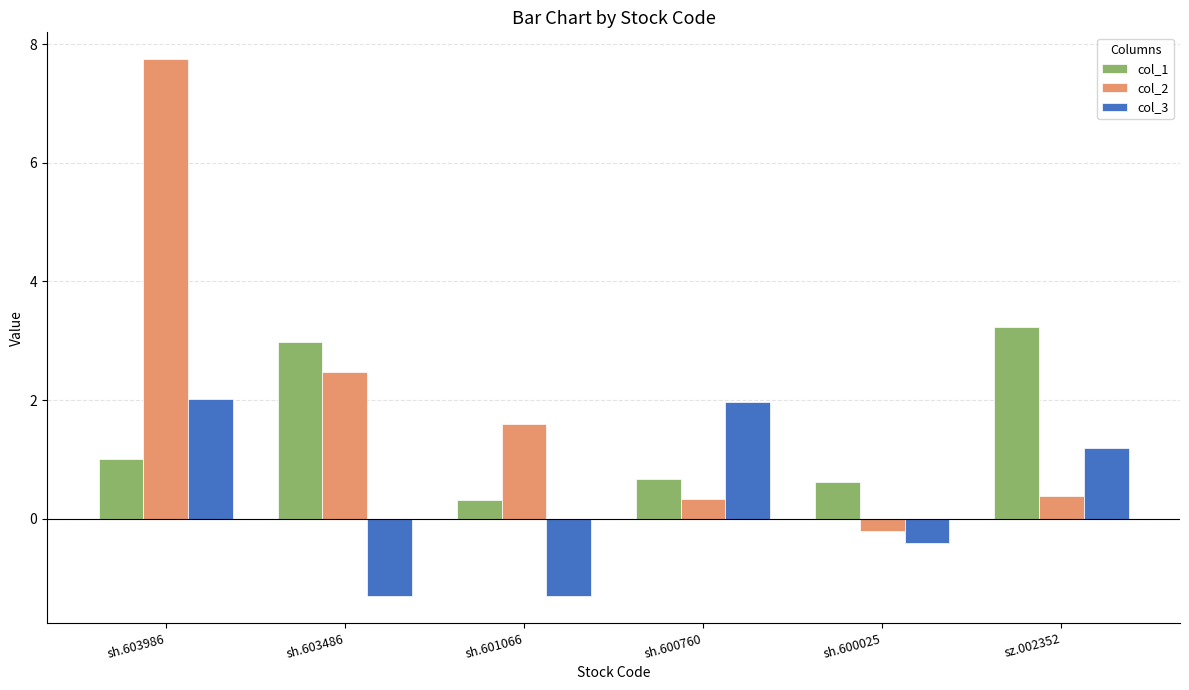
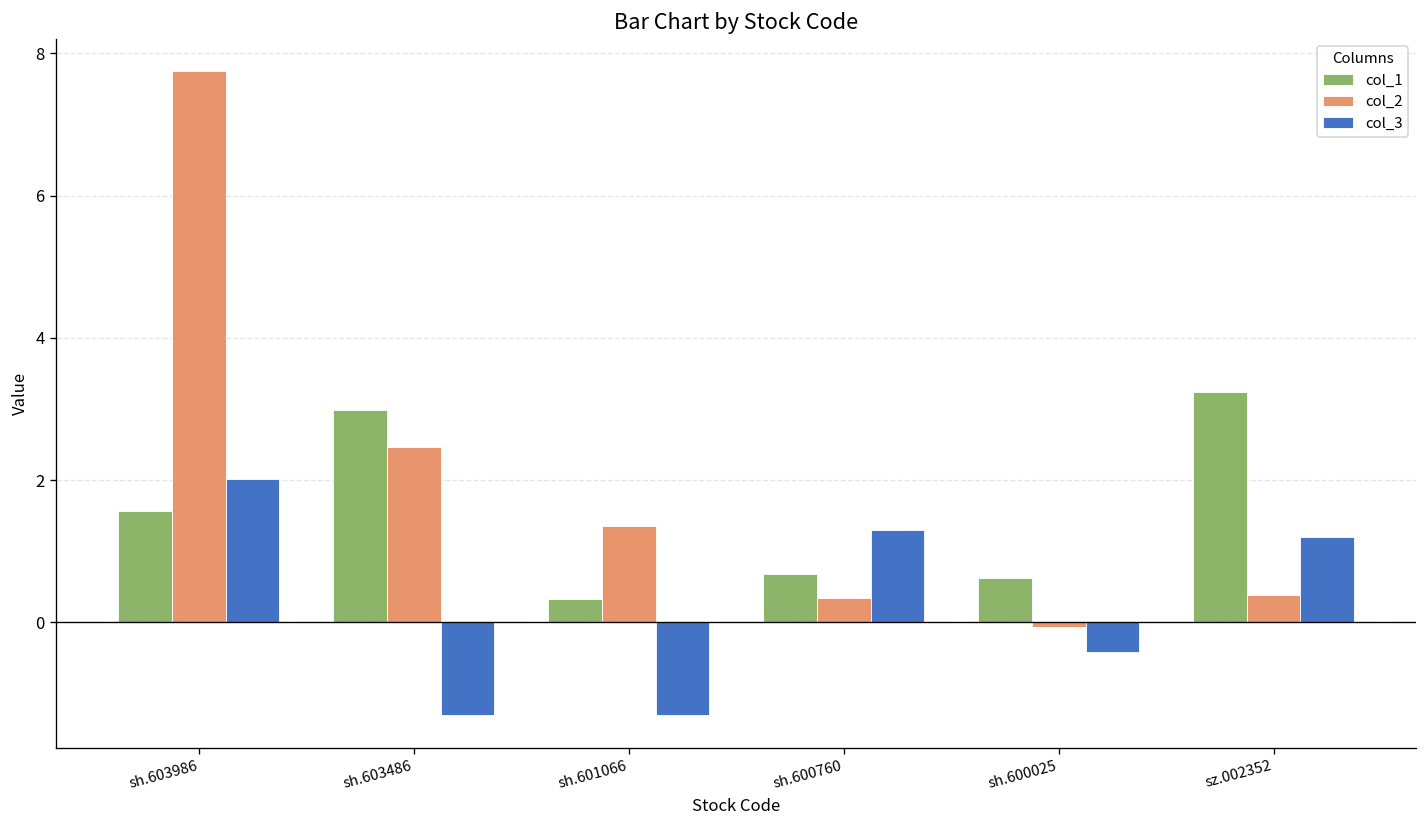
  {
    "col_1": {
-     "sh.603986": 1.0,
+     "sh.603986": 1.6,
      "sh.603486": 3.0,
      "sh.601066": 0.3,
      "sh.600760": 0.7,
      "sh.600025": 0.6,
      "sz.002352": 3.2
    },
    "col_2": {
      "sh.603986": 7.8,
      "sh.603486": 2.5,
-     "sh.601066": 1.6,
+     "sh.601066": 1.4,
      "sh.600760": 0.3,
-     "sh.600025": -0.2,
+     "sh.600025": -0.1,
      "sz.002352": 0.4
    },
    "col_3": {
      "sh.603986": 2.0,
      "sh.603486": -1.3,
      "sh.601066": -1.3,
-     "sh.600760": 2.0,
+     "sh.600760": 1.3,
      "sh.600025": -0.4,
      "sz.002352": 1.2
    }
  }
